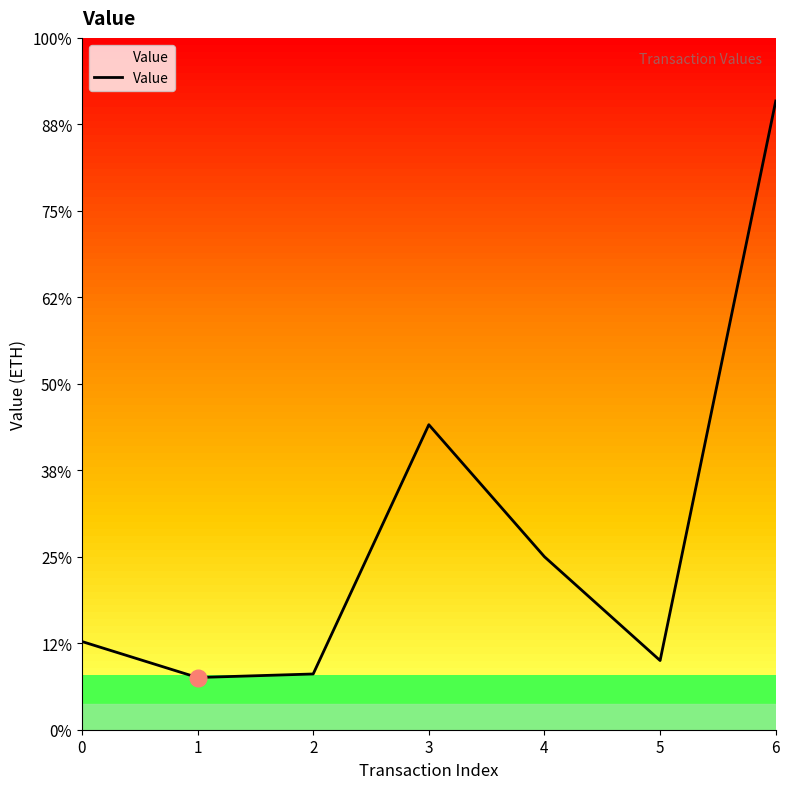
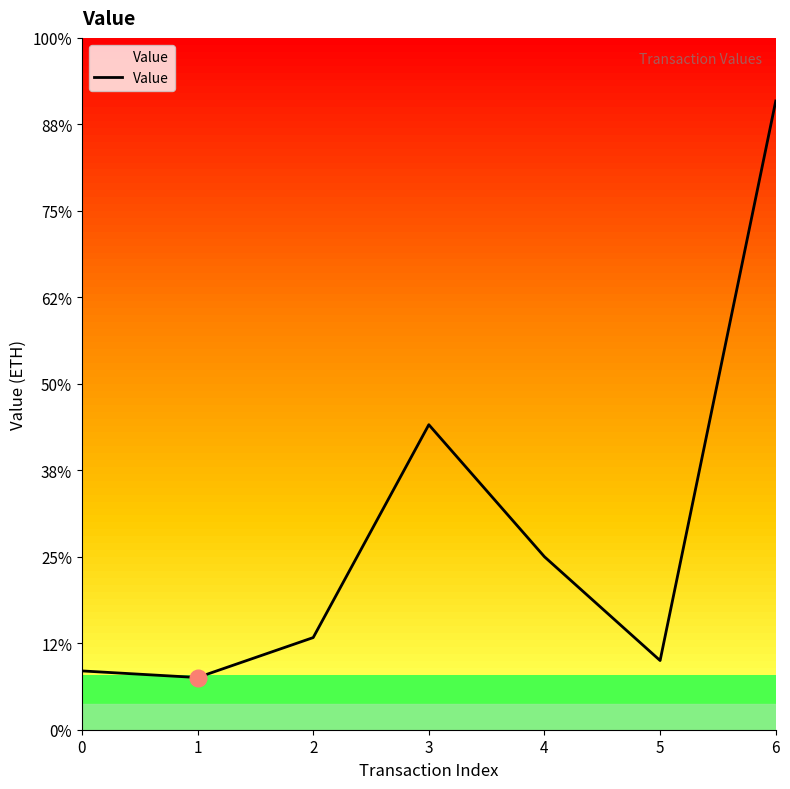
  {
    "Value": {
-     "0": "13%",
-     "2": "8%",
+     "0": "9%",
+     "2": "13%",
      "3": "44%",
      "4": "25%",
      "5": "10%",
      "6": "91%"
    }
  }
